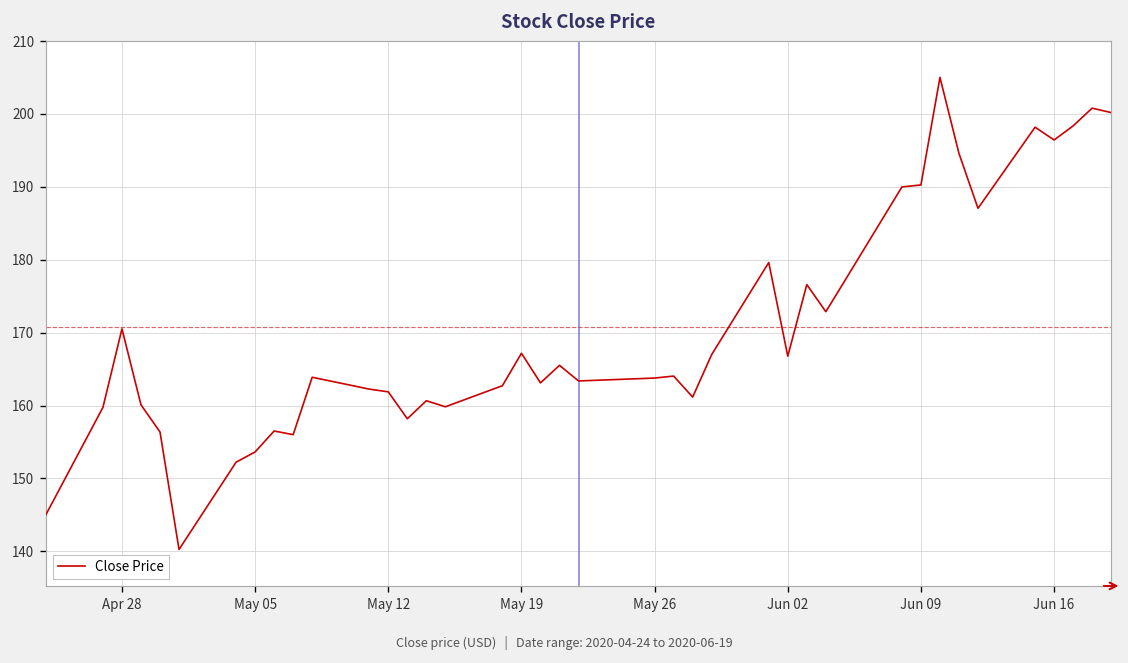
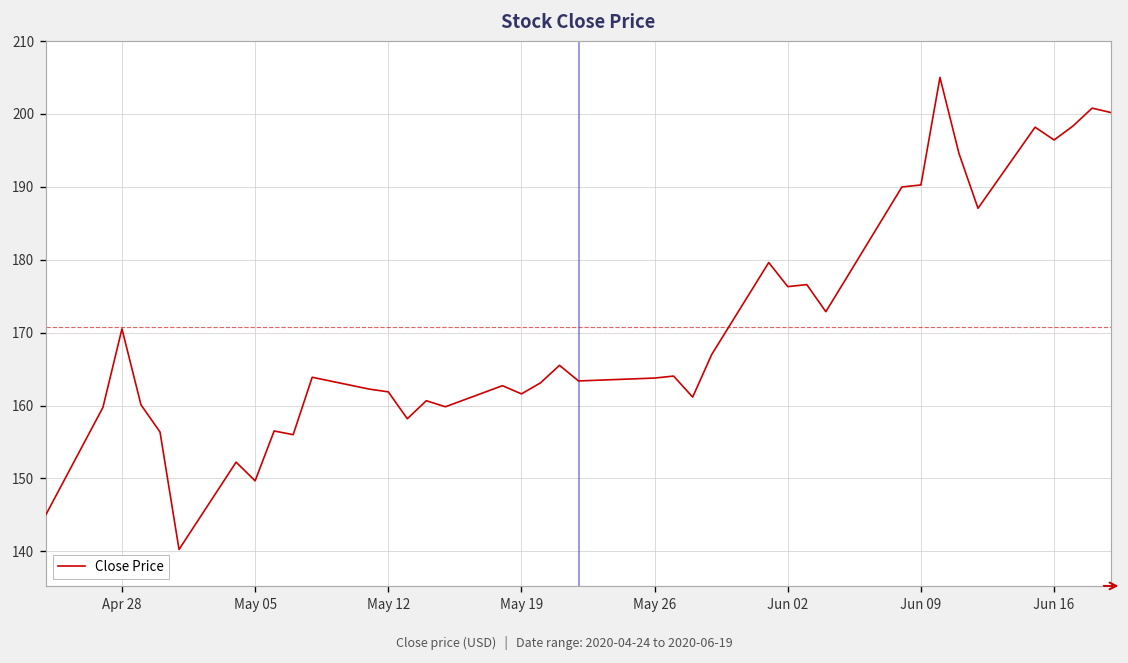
  {
    "Apr 28": 171,
-   "May 05": 154,
+   "May 05": 150,
    "May 12": 162,
-   "May 19": 167,
+   "May 19": 162,
    "May 26": 164,
-   "Jun 02": 167,
+   "Jun 02": 176,
    "Jun 09": 190,
    "Jun 16": 196
  }
